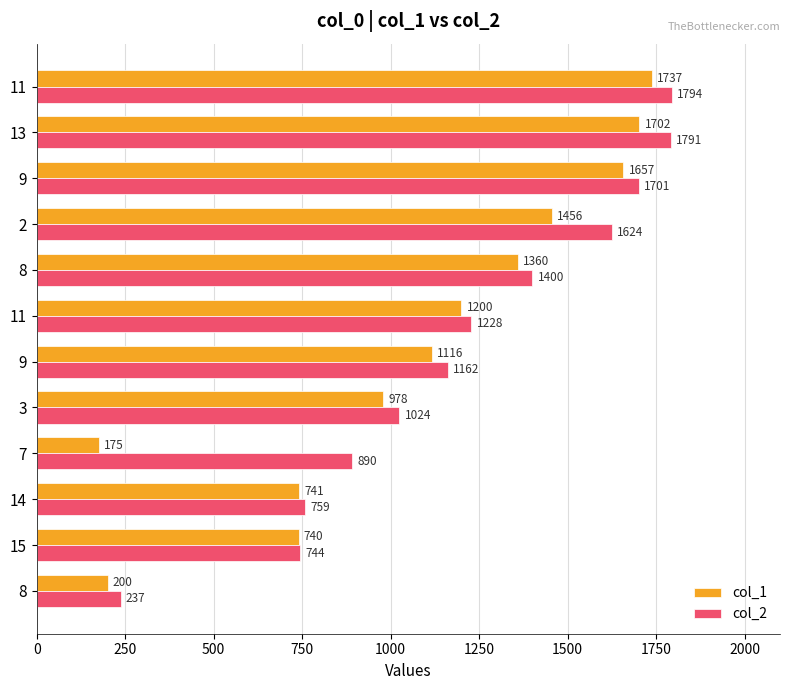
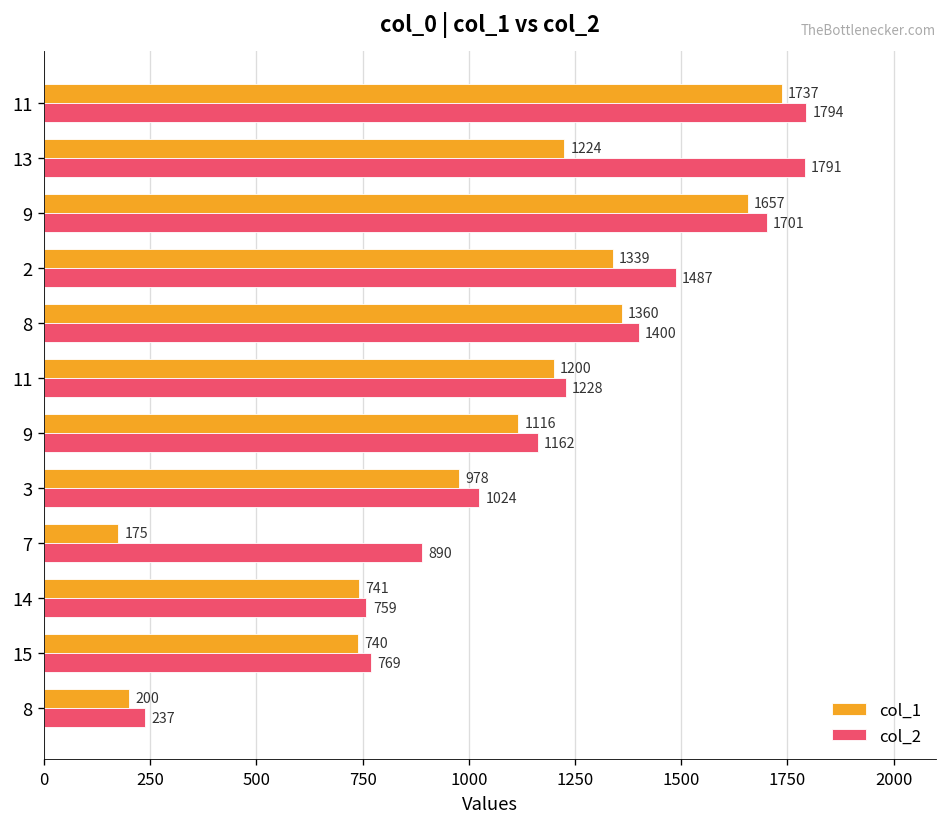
  {
    "col_1": {
-     "13": 1702,
-     "2": 1456,
+     "13": 1224,
+     "2": 1339,
      "3": 978,
      "7": 175,
      "14": 741,
      "15": 740
    },
    "col_2": {
      "13": 1791,
-     "2": 1624,
+     "2": 1487,
      "3": 1024,
      "7": 890,
      "14": 759,
-     "15": 744
+     "15": 769
    }
  }
